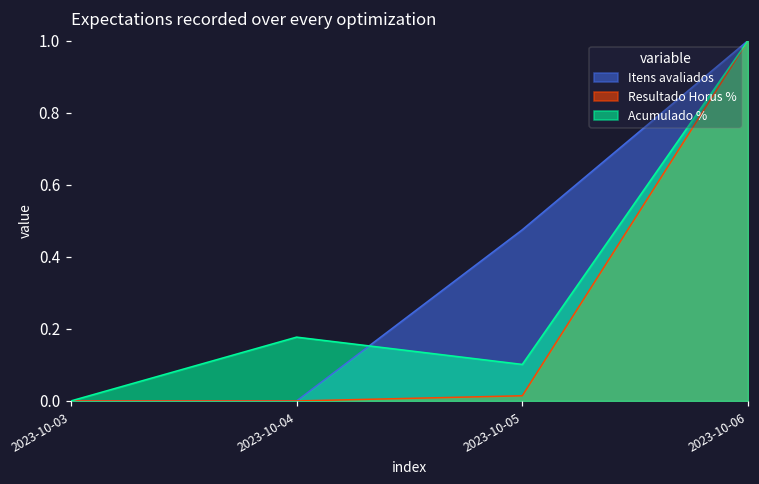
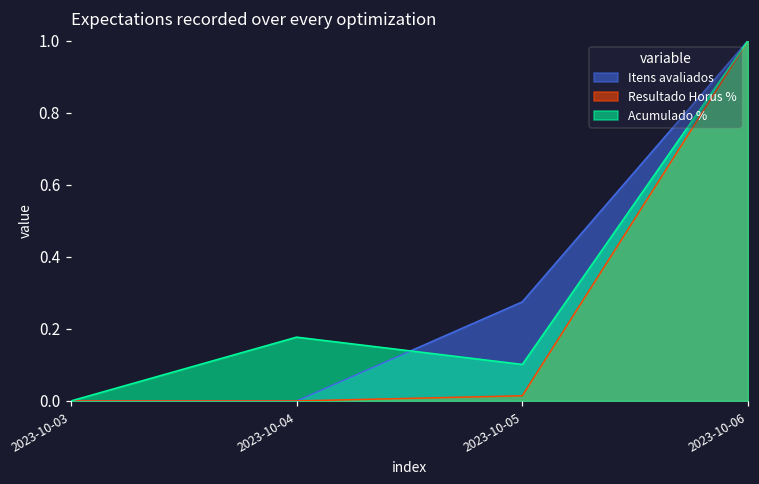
  {
    "Itens avaliados": {
-     "2023-10-05": 0.48
+     "2023-10-05": 0.28
    },
    "Resultado Horus %": {
      "2023-10-05": 0.01
    },
    "Acumulado %": {
      "2023-10-04": 0.18,
      "2023-10-05": 0.10
    }
  }
